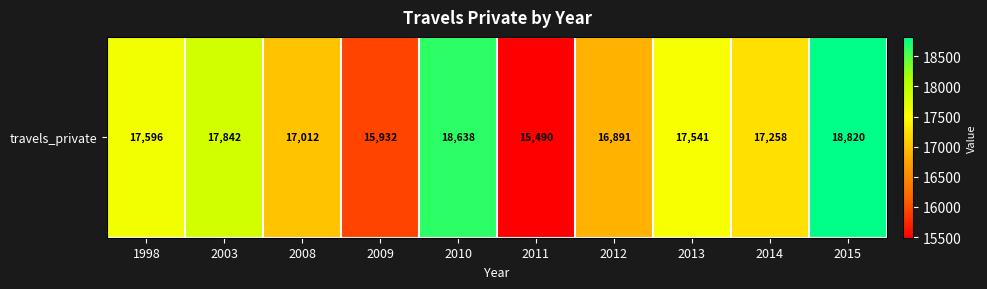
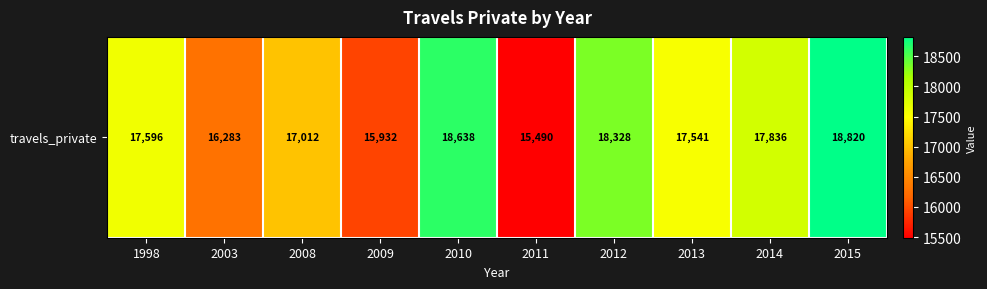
  {
    "travels_private": {
      "1998": "17,596",
-     "2003": "17,842",
+     "2003": "16,283",
      "2008": "17,012",
      "2009": "15,932",
      "2010": "18,638",
      "2011": "15,490",
-     "2012": "16,891",
+     "2012": "18,328",
      "2013": "17,541",
-     "2014": "17,258",
+     "2014": "17,836",
      "2015": "18,820"
    }
  }
